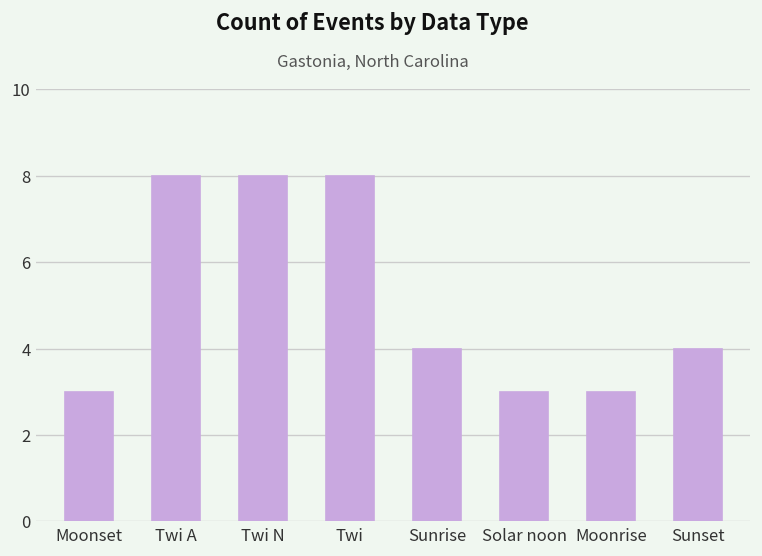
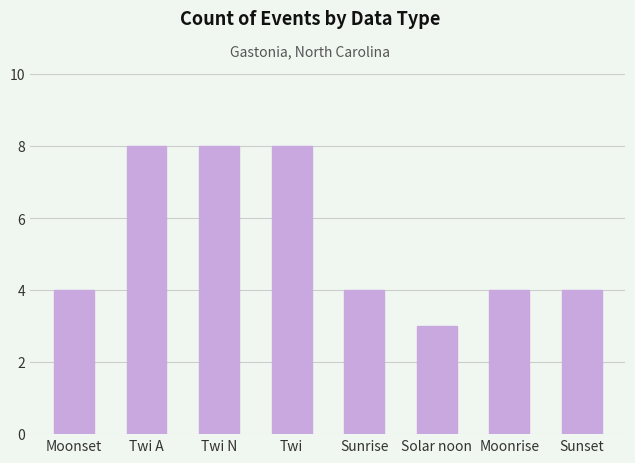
  {
-   "Moonset": 3,
+   "Moonset": 4,
    "Twi A": 8,
    "Twi N": 8,
    "Twi": 8,
    "Sunrise": 4,
    "Solar noon": 3,
-   "Moonrise": 3,
+   "Moonrise": 4,
    "Sunset": 4
  }
